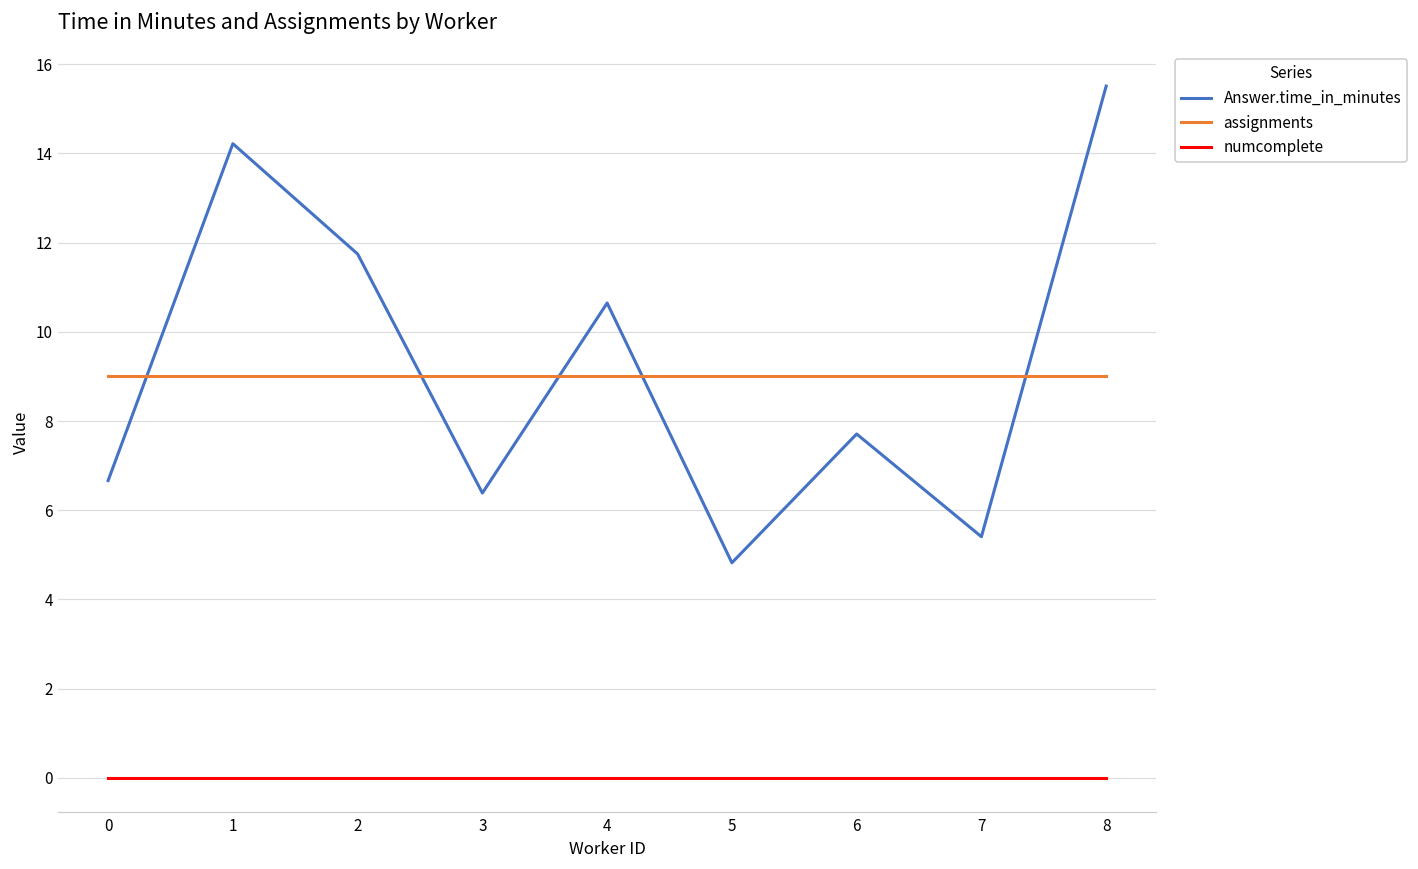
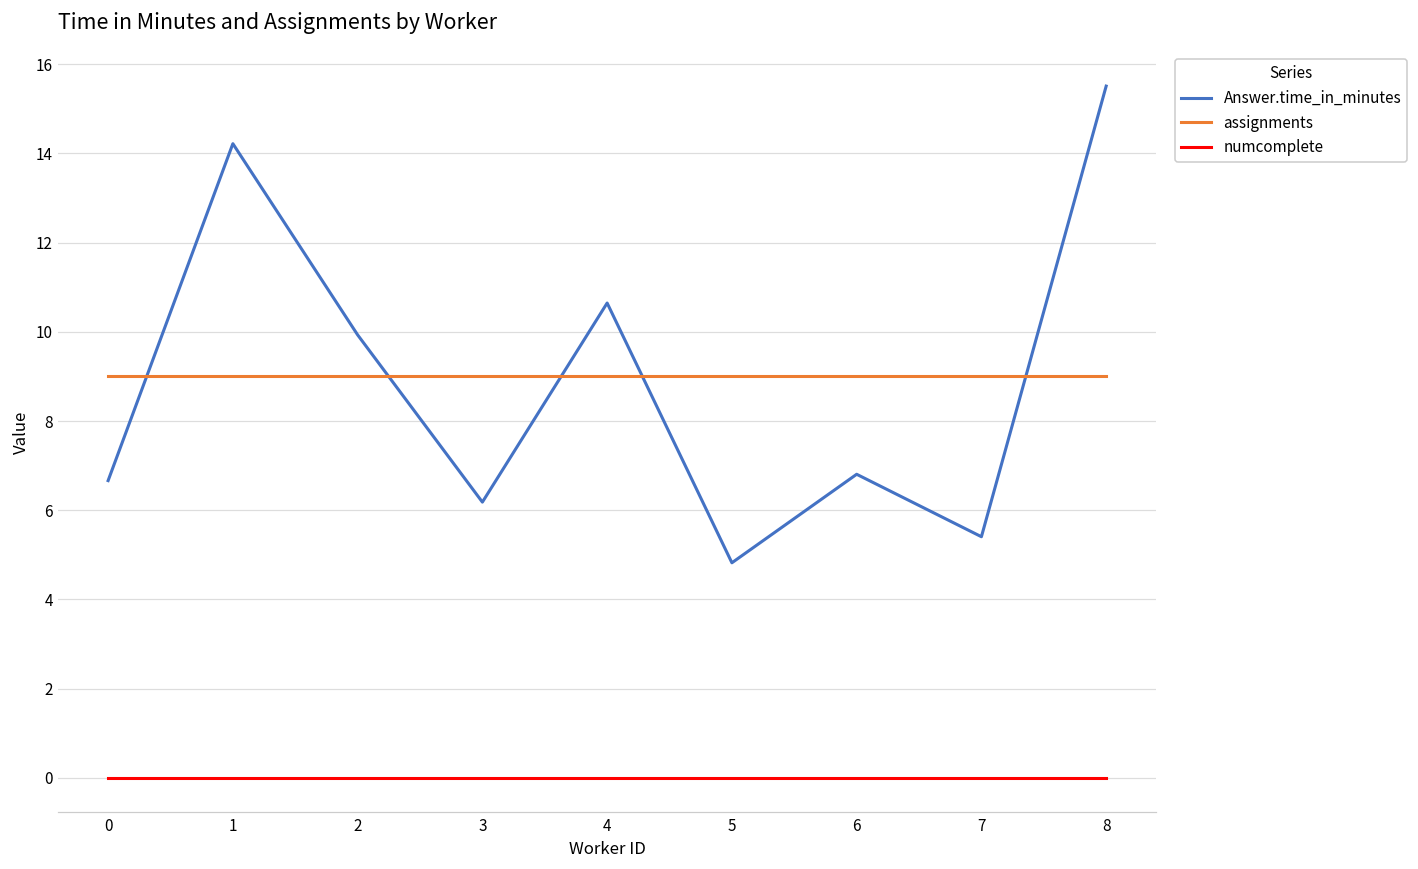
  {
    "Answer.time_in_minutes": {
      "0": 6.7,
      "1": 14.2,
-     "2": 11.7,
-     "3": 6.4,
+     "2": 9.9,
+     "3": 6.2,
      "4": 10.6,
      "5": 4.8,
-     "6": 7.7,
+     "6": 6.8,
      "7": 5.4,
      "8": 15.5
    },
    "assignments": {
      "0": 9.0,
      "1": 9.0,
      "2": 9.0,
      "3": 9.0,
      "4": 9.0,
      "5": 9.0,
      "6": 9.0,
      "7": 9.0,
      "8": 9.0
    },
    "numcomplete": {
      "0": 0.0,
      "1": 0.0,
      "2": 0.0,
      "3": 0.0,
      "4": 0.0,
      "5": 0.0,
      "6": 0.0,
      "7": 0.0,
      "8": 0.0
    }
  }
